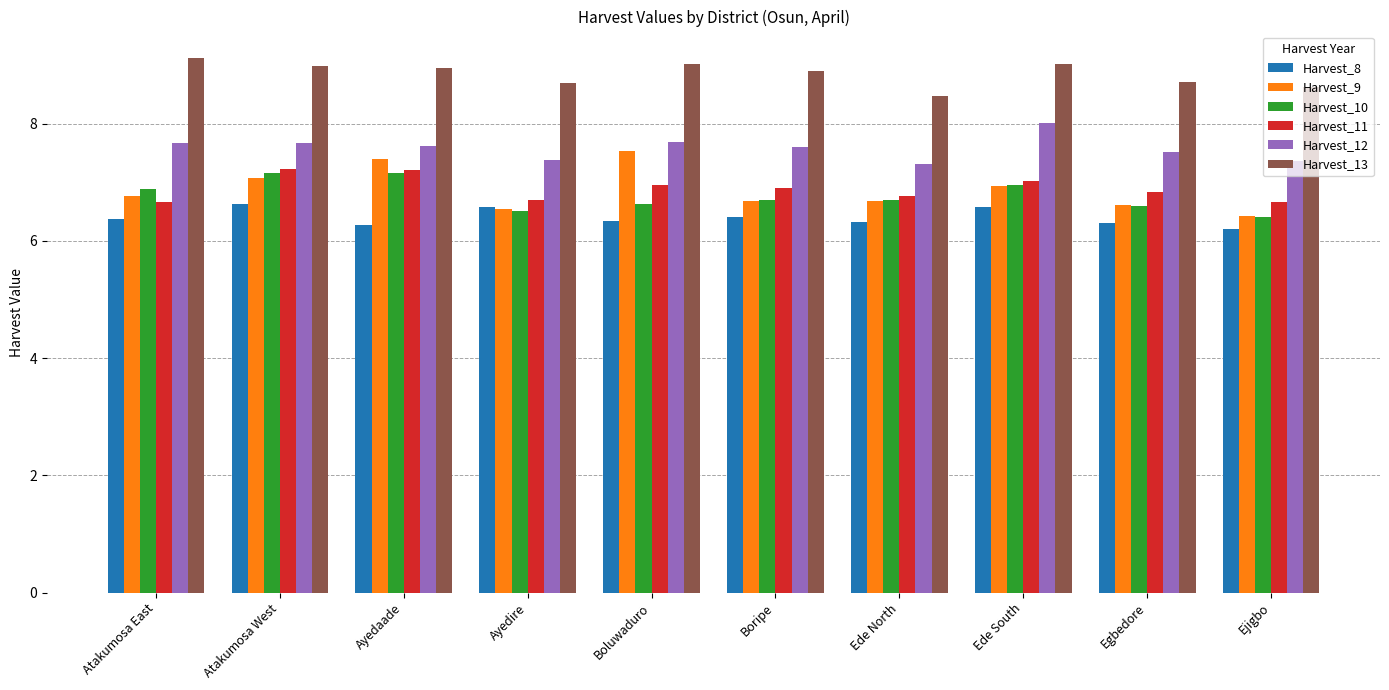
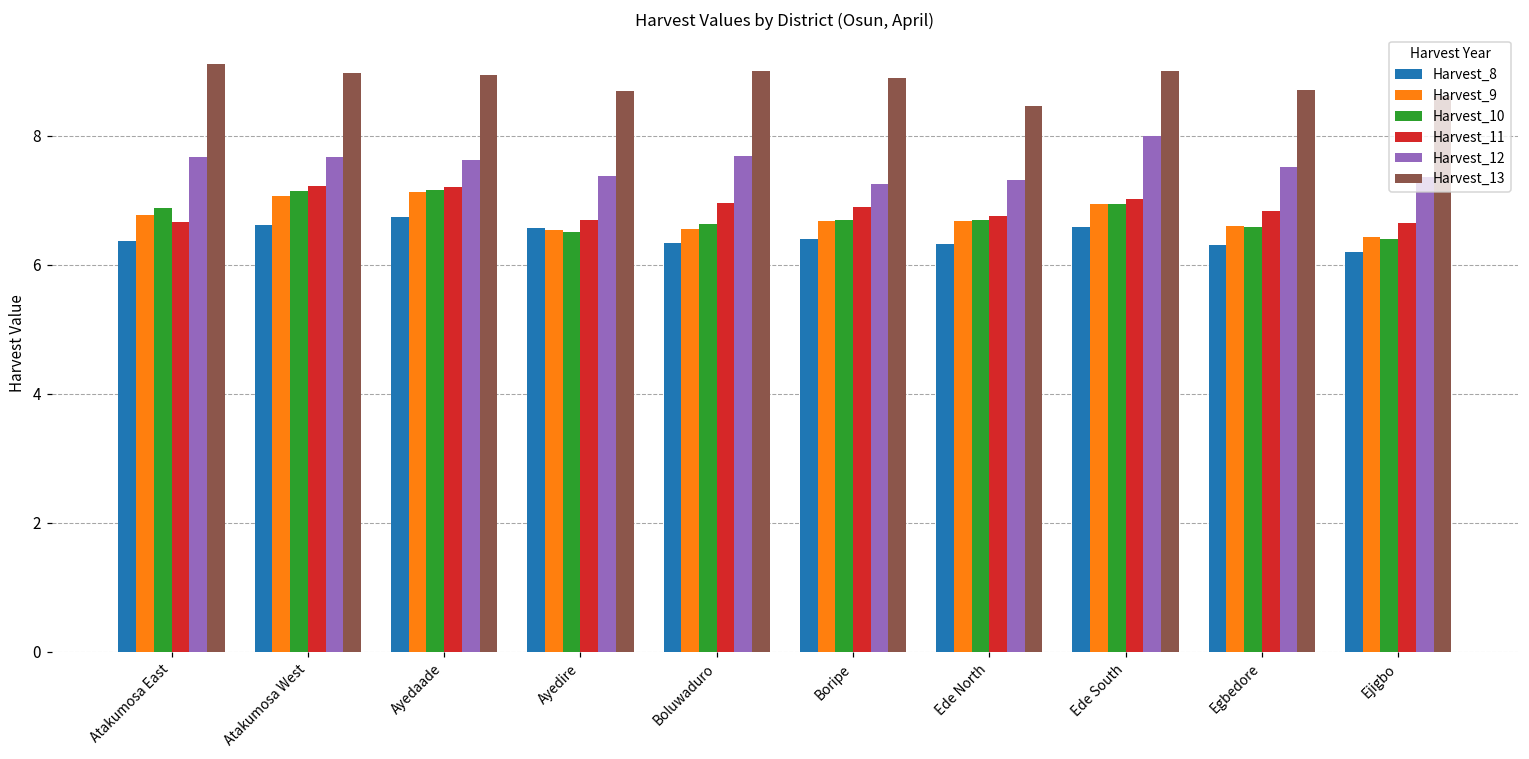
  {
    "Harvest_8": {
      "Atakumosa East": 6.4,
      "Atakumosa West": 6.6,
-     "Ayedaade": 6.3,
+     "Ayedaade": 6.7,
      "Ayedire": 6.6,
      "Boluwaduro": 6.3,
      "Boripe": 6.4,
      "Ede North": 6.3,
      "Ede South": 6.6,
      "Egbedore": 6.3,
      "Ejigbo": 6.2
    },
    "Harvest_9": {
      "Atakumosa East": 6.8,
      "Atakumosa West": 7.1,
-     "Ayedaade": 7.4,
+     "Ayedaade": 7.1,
      "Ayedire": 6.5,
-     "Boluwaduro": 7.5,
+     "Boluwaduro": 6.6,
      "Boripe": 6.7,
      "Ede North": 6.7,
      "Ede South": 6.9,
      "Egbedore": 6.6,
      "Ejigbo": 6.4
    },
    "Harvest_10": {
      "Atakumosa East": 6.9,
      "Atakumosa West": 7.1,
      "Ayedaade": 7.2,
      "Ayedire": 6.5,
      "Boluwaduro": 6.6,
      "Boripe": 6.7,
      "Ede North": 6.7,
      "Ede South": 7.0,
      "Egbedore": 6.6,
      "Ejigbo": 6.4
    },
    "Harvest_11": {
      "Atakumosa East": 6.7,
      "Atakumosa West": 7.2,
      "Ayedaade": 7.2,
      "Ayedire": 6.7,
      "Boluwaduro": 7.0,
      "Boripe": 6.9,
      "Ede North": 6.8,
      "Ede South": 7.0,
      "Egbedore": 6.8,
      "Ejigbo": 6.7
    },
    "Harvest_12": {
      "Atakumosa East": 7.7,
      "Atakumosa West": 7.7,
      "Ayedaade": 7.6,
      "Ayedire": 7.4,
      "Boluwaduro": 7.7,
-     "Boripe": 7.6,
+     "Boripe": 7.2,
      "Ede North": 7.3,
      "Ede South": 8.0,
      "Egbedore": 7.5
    },
    "Harvest_13": {
      "Atakumosa East": 9.1,
      "Atakumosa West": 9.0,
      "Ayedaade": 8.9,
      "Ayedire": 8.7,
      "Boluwaduro": 9.0,
      "Boripe": 8.9,
      "Ede North": 8.5,
      "Ede South": 9.0,
      "Egbedore": 8.7
    }
  }
